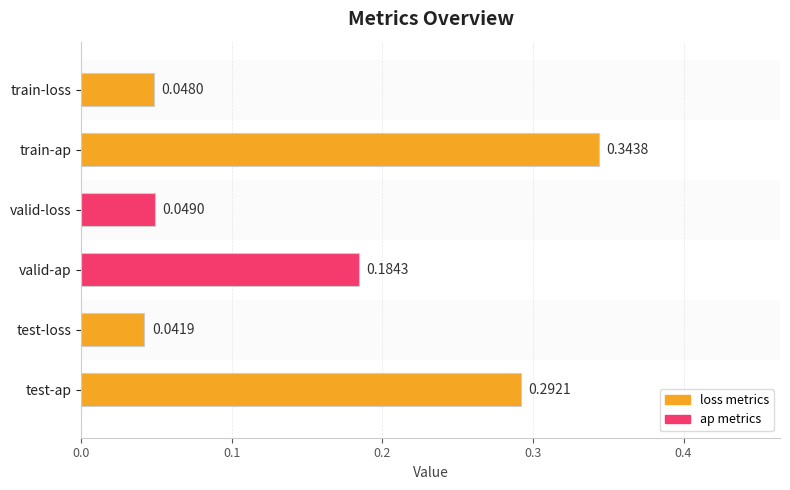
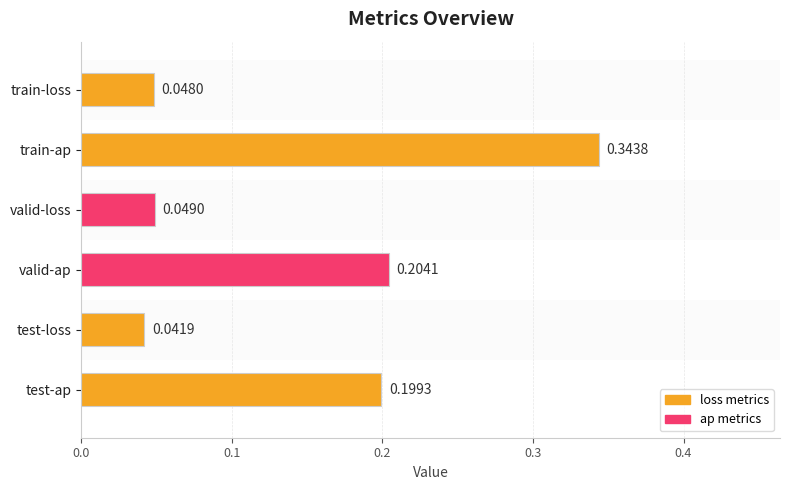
  {
    "train-loss": 0.0480,
    "train-ap": 0.3438,
    "valid-loss": 0.0490,
-   "valid-ap": 0.1843,
+   "valid-ap": 0.2041,
    "test-loss": 0.0419,
-   "test-ap": 0.2921
+   "test-ap": 0.1993
  }
